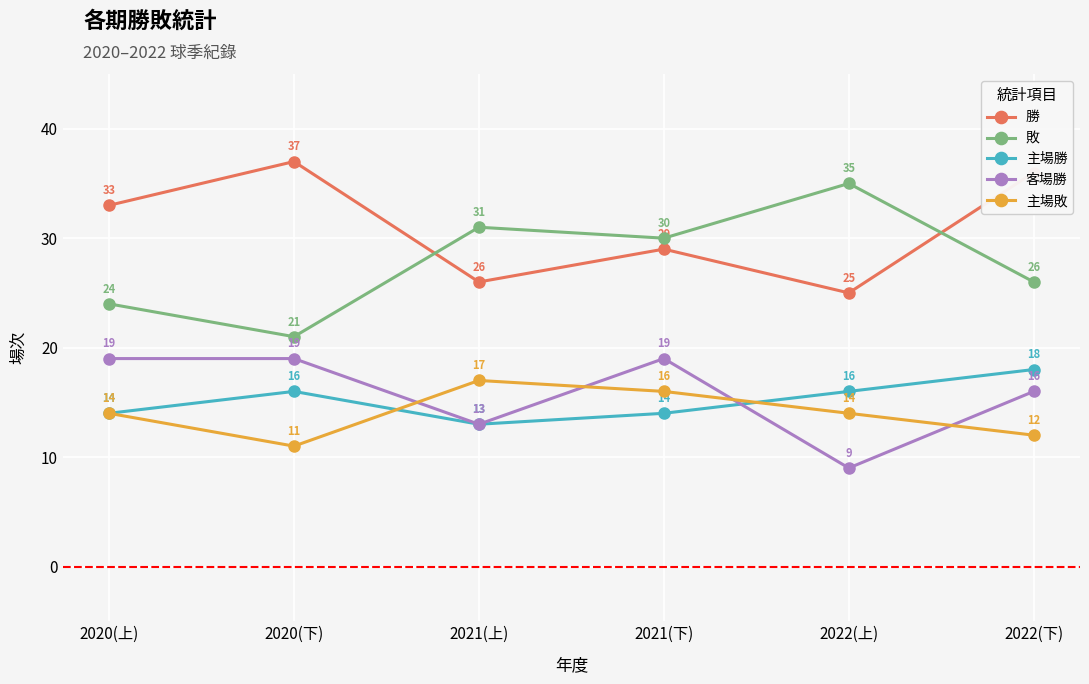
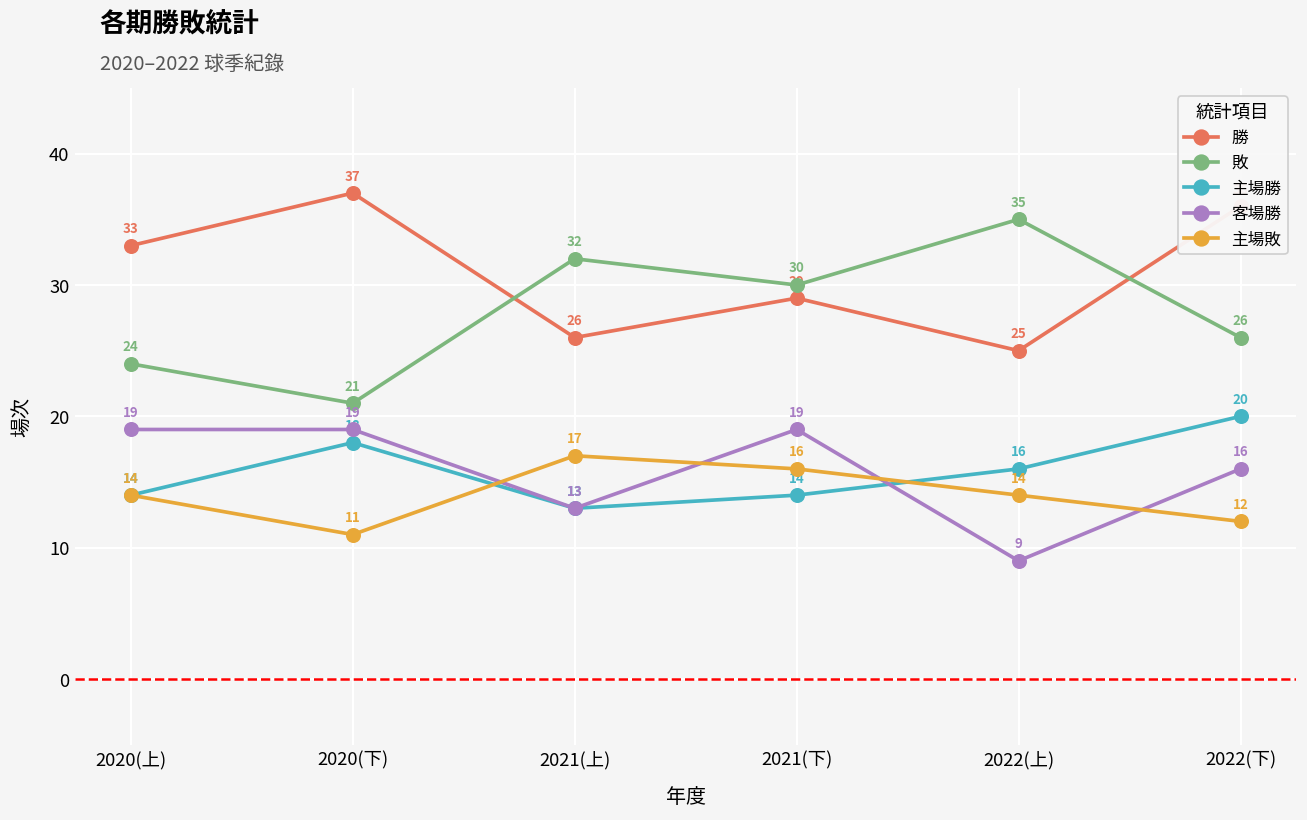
  {
    "勝": {
      "2020(上)": 33,
      "2020(下)": 37,
      "2021(上)": 26,
      "2022(上)": 25
    },
    "敗": {
      "2020(上)": 24,
      "2020(下)": 21,
-     "2021(上)": 31,
+     "2021(上)": 32,
      "2022(上)": 35,
      "2022(下)": 26
    },
    "主場勝": {
-     "2020(下)": 16,
+     "2020(下)": 18,
      "2022(上)": 16,
-     "2022(下)": 18
+     "2022(下)": 20
    },
    "客場勝": {
      "2020(上)": 19,
      "2021(下)": 19,
      "2022(上)": 9
    },
    "主場敗": {
      "2020(下)": 11,
      "2021(上)": 17,
      "2021(下)": 16,
      "2022(下)": 12
    }
  }
